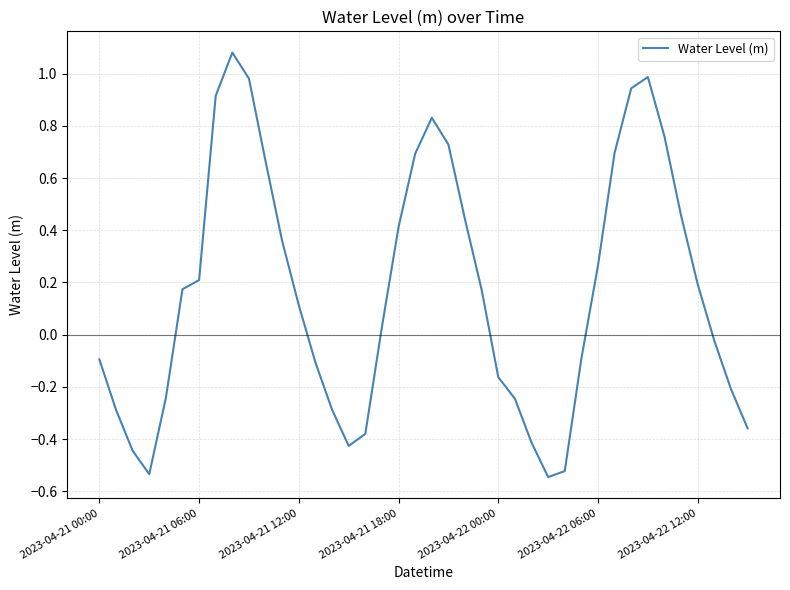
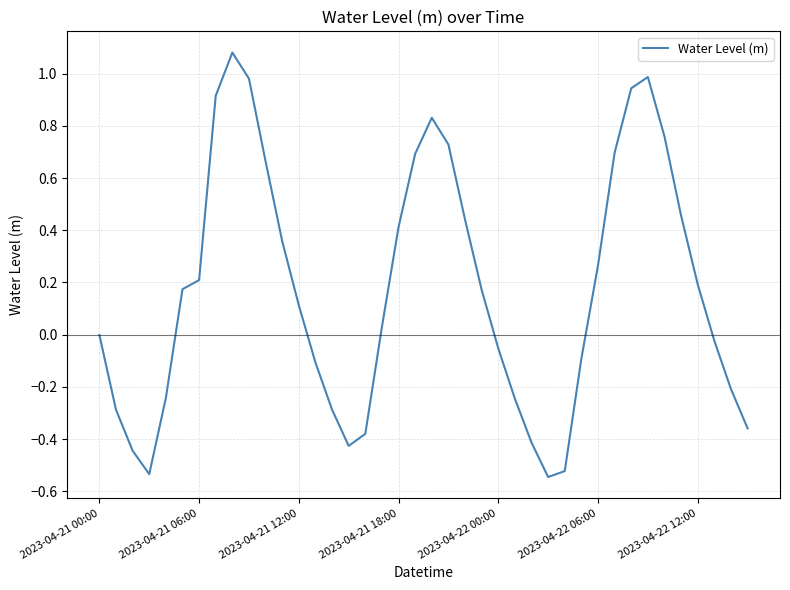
  {
-   "2023-04-21 00:00": -0.09,
+   "2023-04-21 00:00": 0.00,
    "2023-04-21 06:00": 0.21,
    "2023-04-21 12:00": 0.11,
    "2023-04-21 18:00": 0.41,
-   "2023-04-22 00:00": -0.16,
+   "2023-04-22 00:00": -0.05,
    "2023-04-22 06:00": 0.27,
    "2023-04-22 12:00": 0.19
  }
